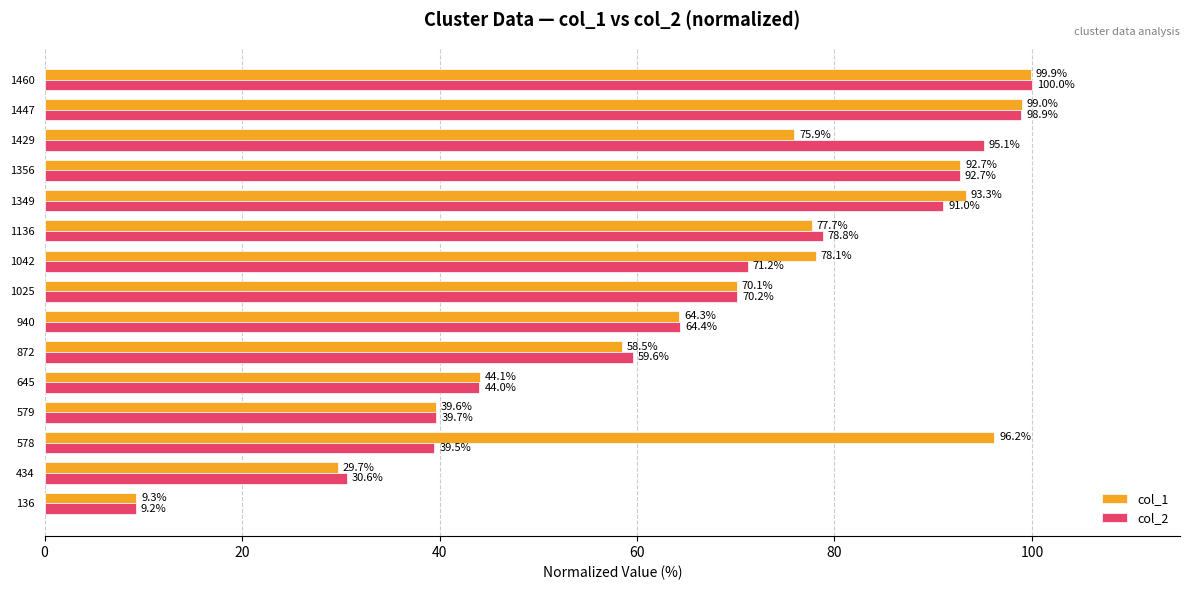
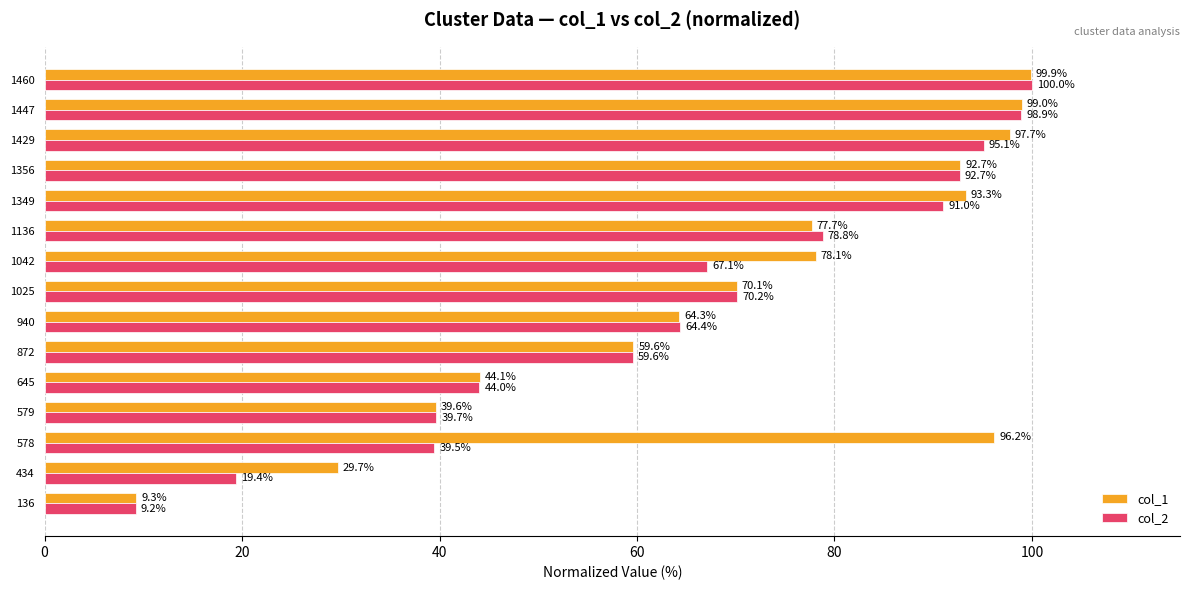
  {
    "col_1": {
      "1460": "99.9%",
      "1447": "99.0%",
-     "1429": "75.9%",
+     "1429": "97.7%",
      "1356": "92.7%",
      "1349": "93.3%",
      "1136": "77.7%",
      "1042": "78.1%",
      "1025": "70.1%",
      "940": "64.3%",
-     "872": "58.5%",
+     "872": "59.6%",
      "645": "44.1%",
      "579": "39.6%",
      "578": "96.2%",
      "434": "29.7%",
      "136": "9.3%"
    },
    "col_2": {
      "1460": "100.0%",
      "1447": "98.9%",
      "1429": "95.1%",
      "1356": "92.7%",
      "1349": "91.0%",
      "1136": "78.8%",
-     "1042": "71.2%",
+     "1042": "67.1%",
      "1025": "70.2%",
      "940": "64.4%",
      "872": "59.6%",
      "645": "44.0%",
      "579": "39.7%",
      "578": "39.5%",
-     "434": "30.6%",
+     "434": "19.4%",
      "136": "9.2%"
    }
  }
